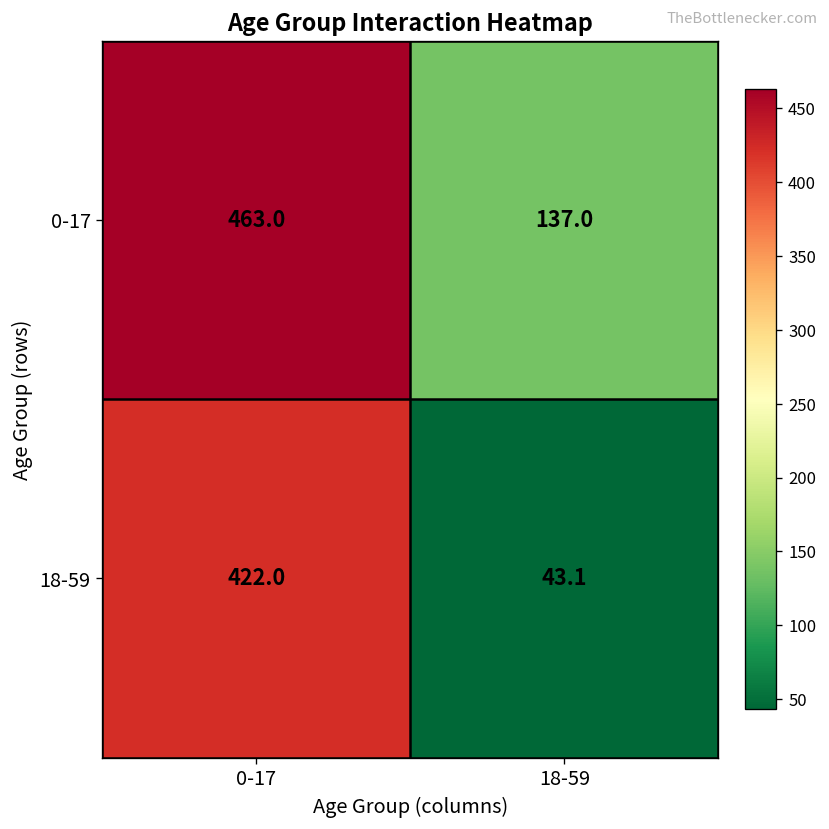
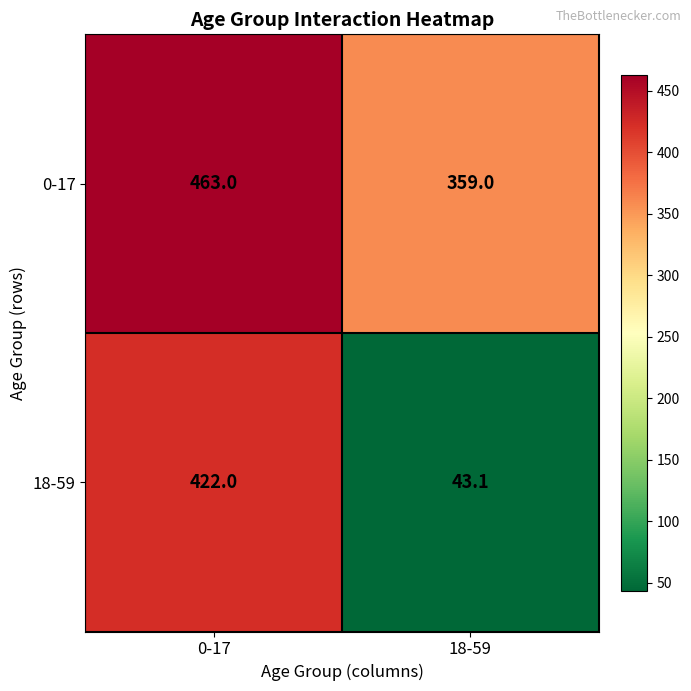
  {
    "0-17": {
      "0-17": 463.0,
-     "18-59": 137.0
+     "18-59": 359.0
    },
    "18-59": {
      "0-17": 422.0,
      "18-59": 43.1
    }
  }
